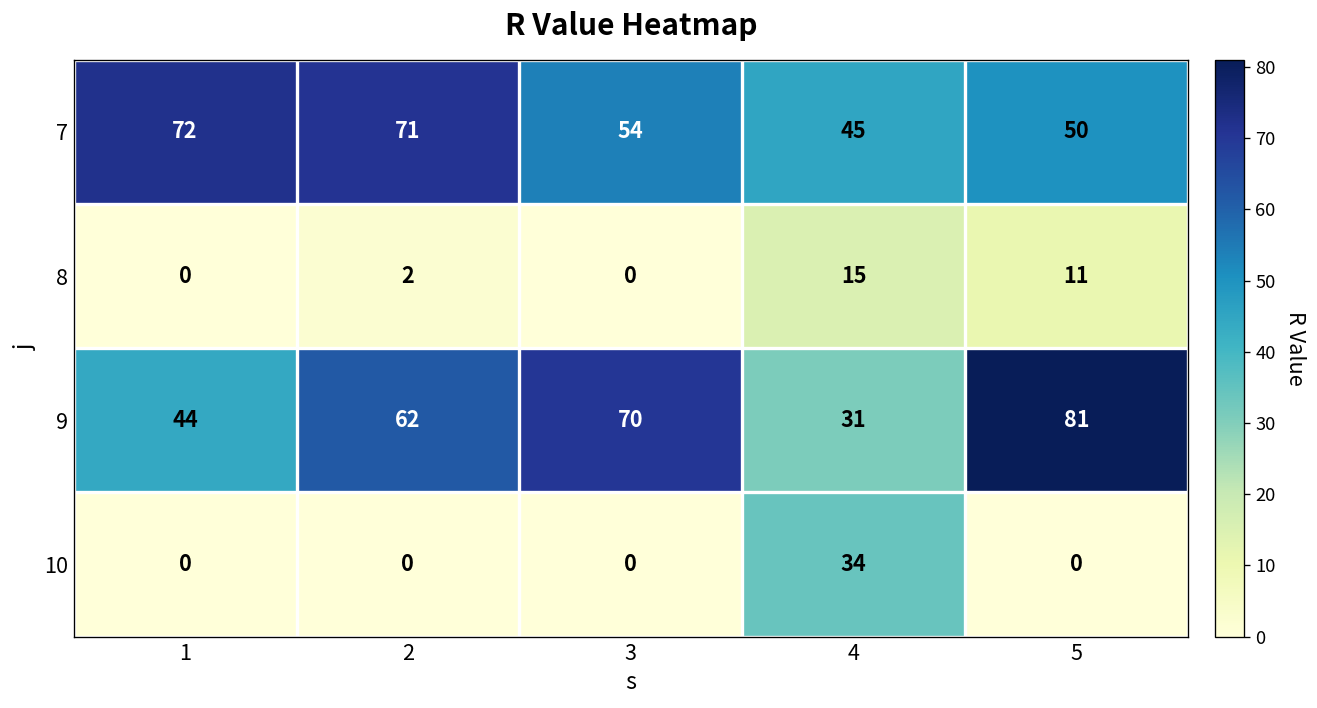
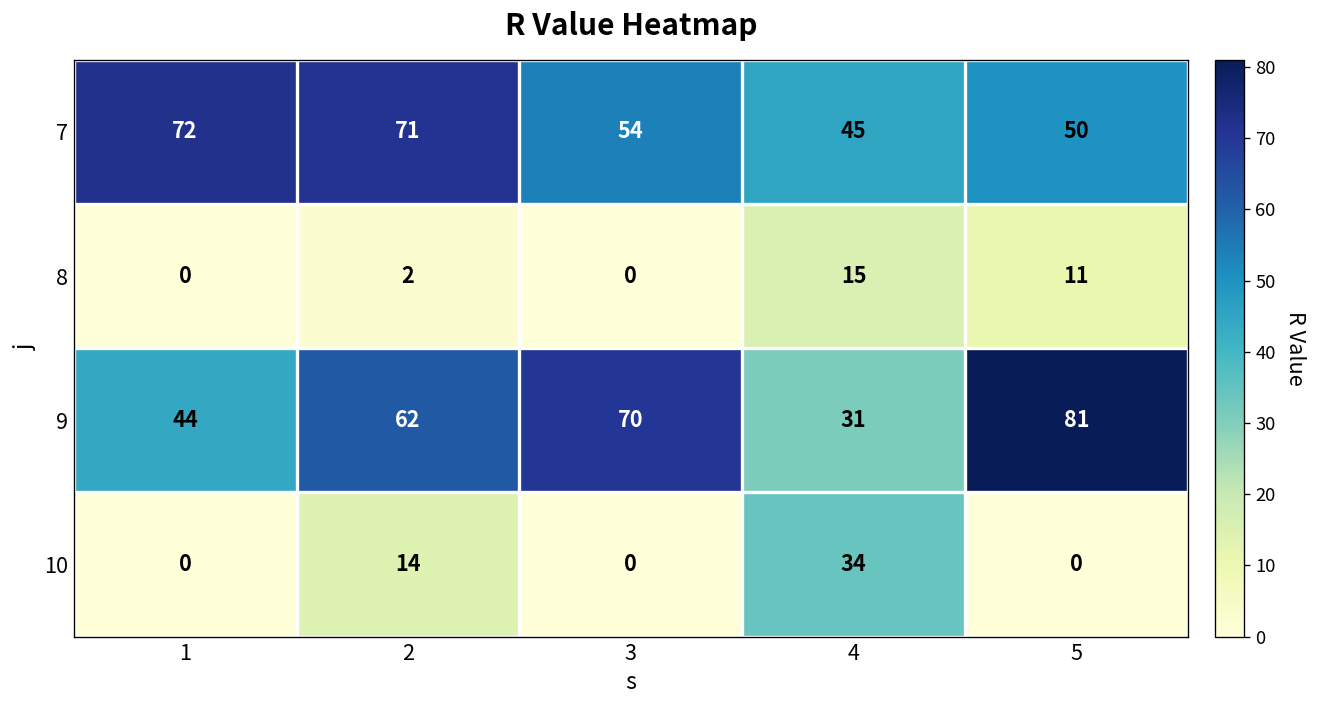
  {
    "7": {
      "1": 72,
      "2": 71,
      "3": 54,
      "4": 45,
      "5": 50
    },
    "8": {
      "1": 0,
      "2": 2,
      "3": 0,
      "4": 15,
      "5": 11
    },
    "9": {
      "1": 44,
      "2": 62,
      "3": 70,
      "4": 31,
      "5": 81
    },
    "10": {
      "1": 0,
-     "2": 0,
+     "2": 14,
      "3": 0,
      "4": 34,
      "5": 0
    }
  }
